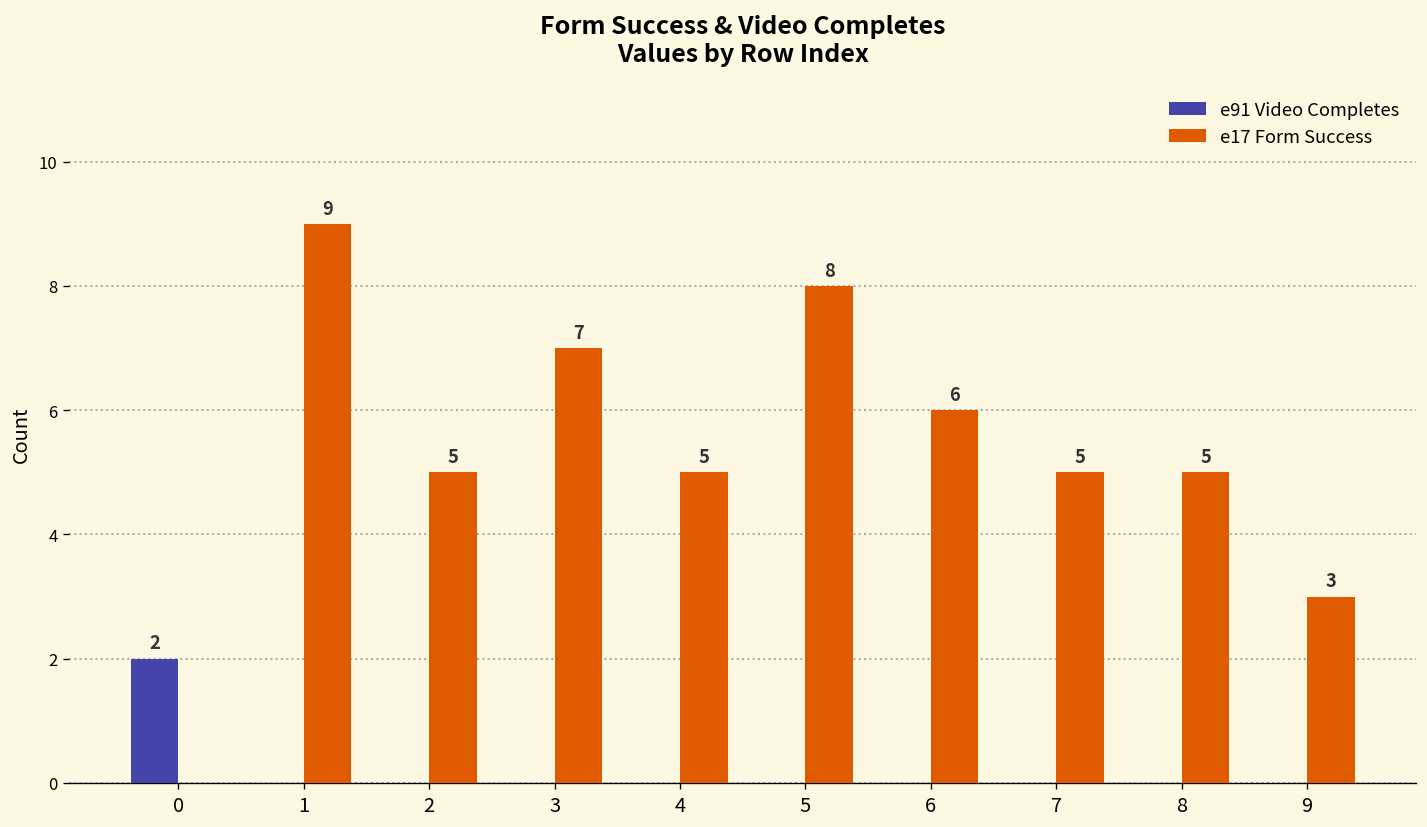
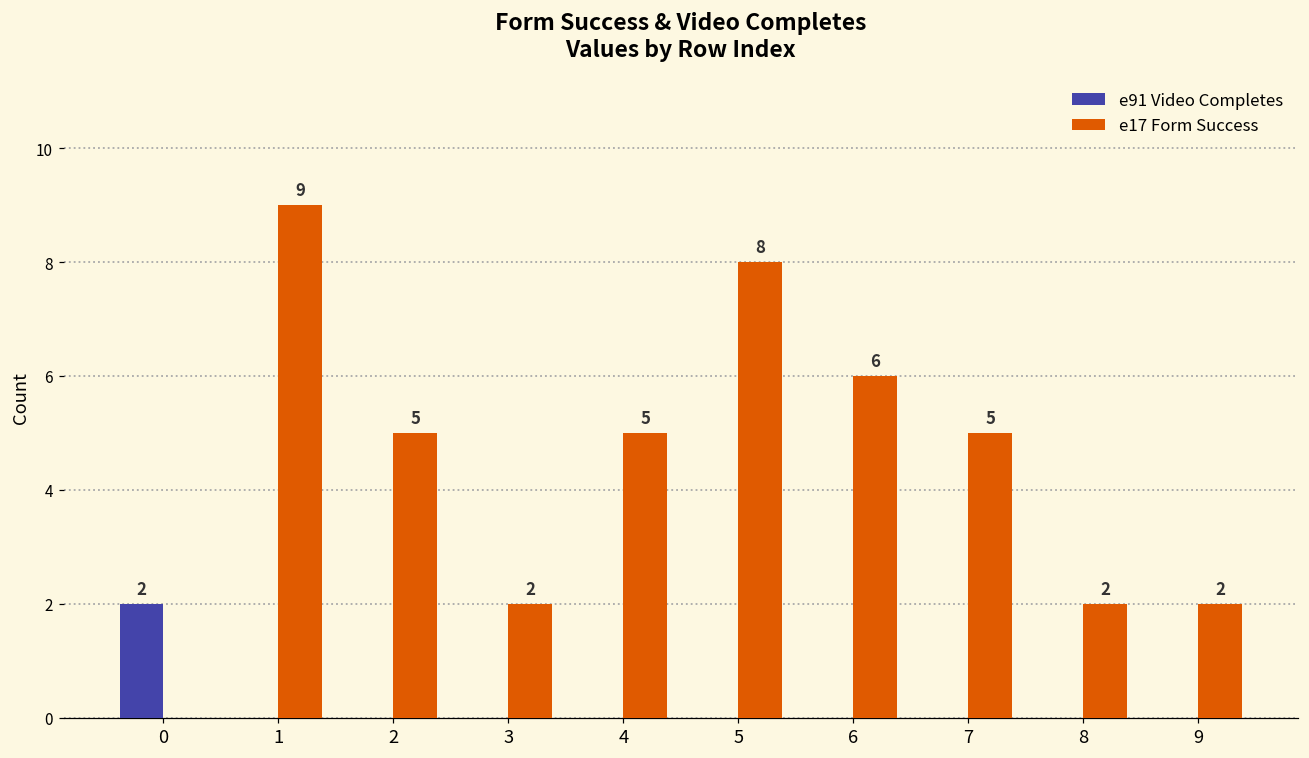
  {
    "e91 Video Completes": {
      "0": 2
    },
    "e17 Form Success": {
      "1": 9,
      "2": 5,
-     "3": 7,
+     "3": 2,
      "4": 5,
      "5": 8,
      "6": 6,
      "7": 5,
-     "8": 5,
-     "9": 3
+     "8": 2,
+     "9": 2
    }
  }
